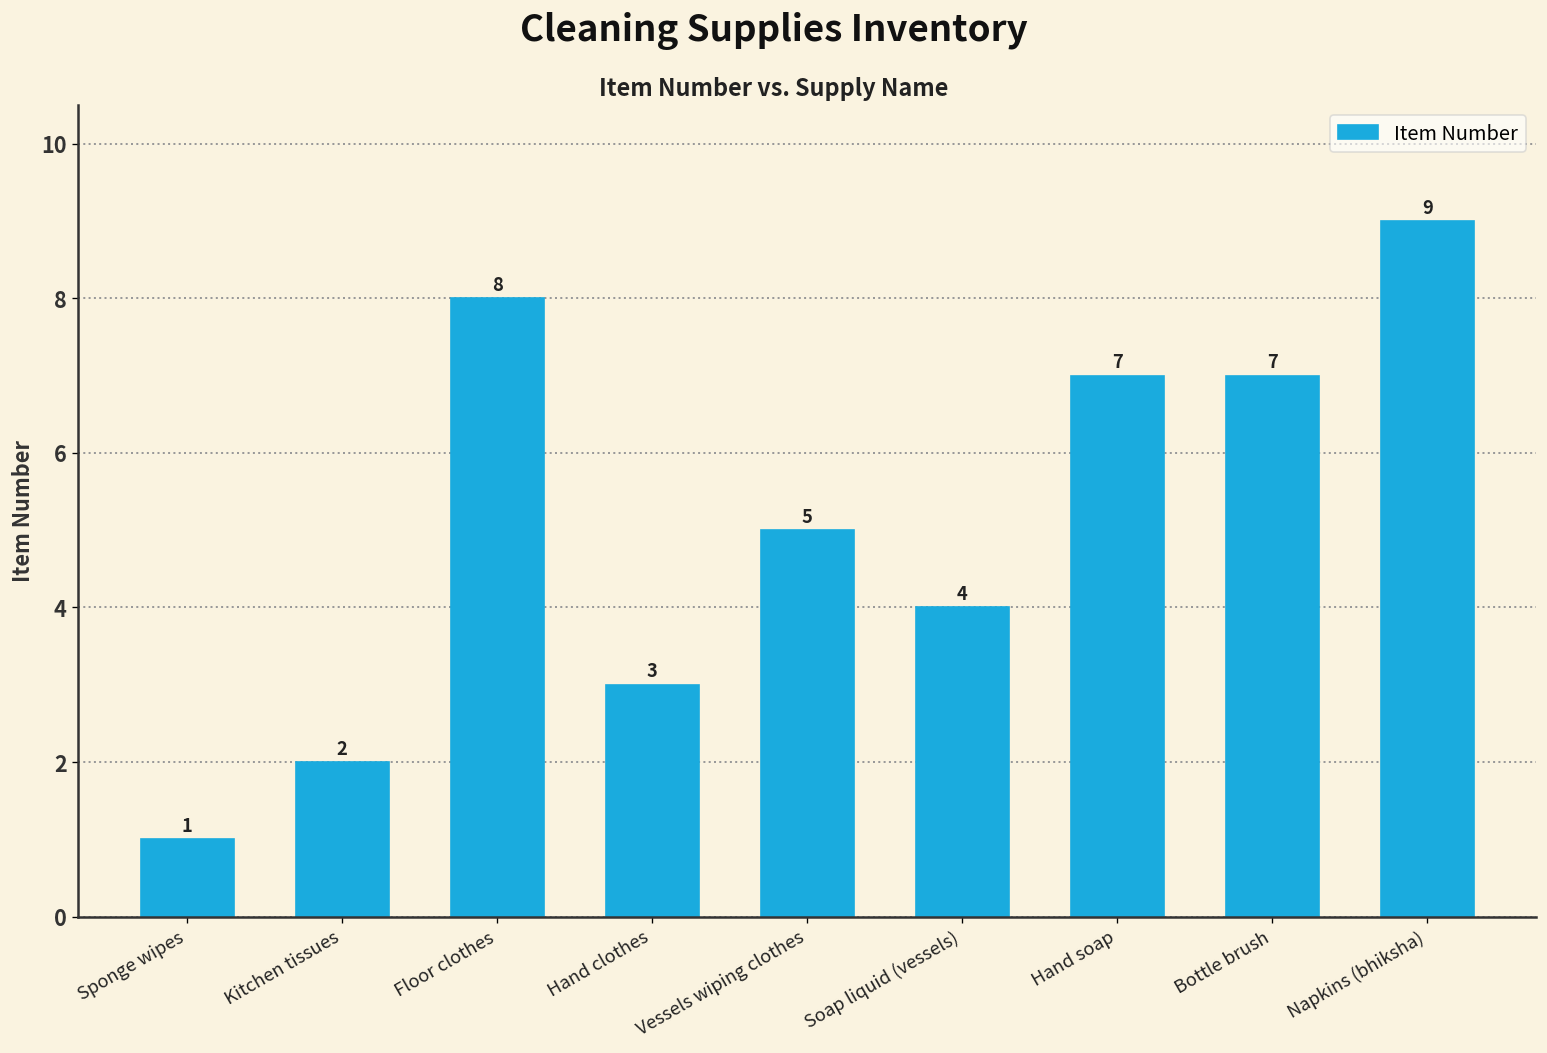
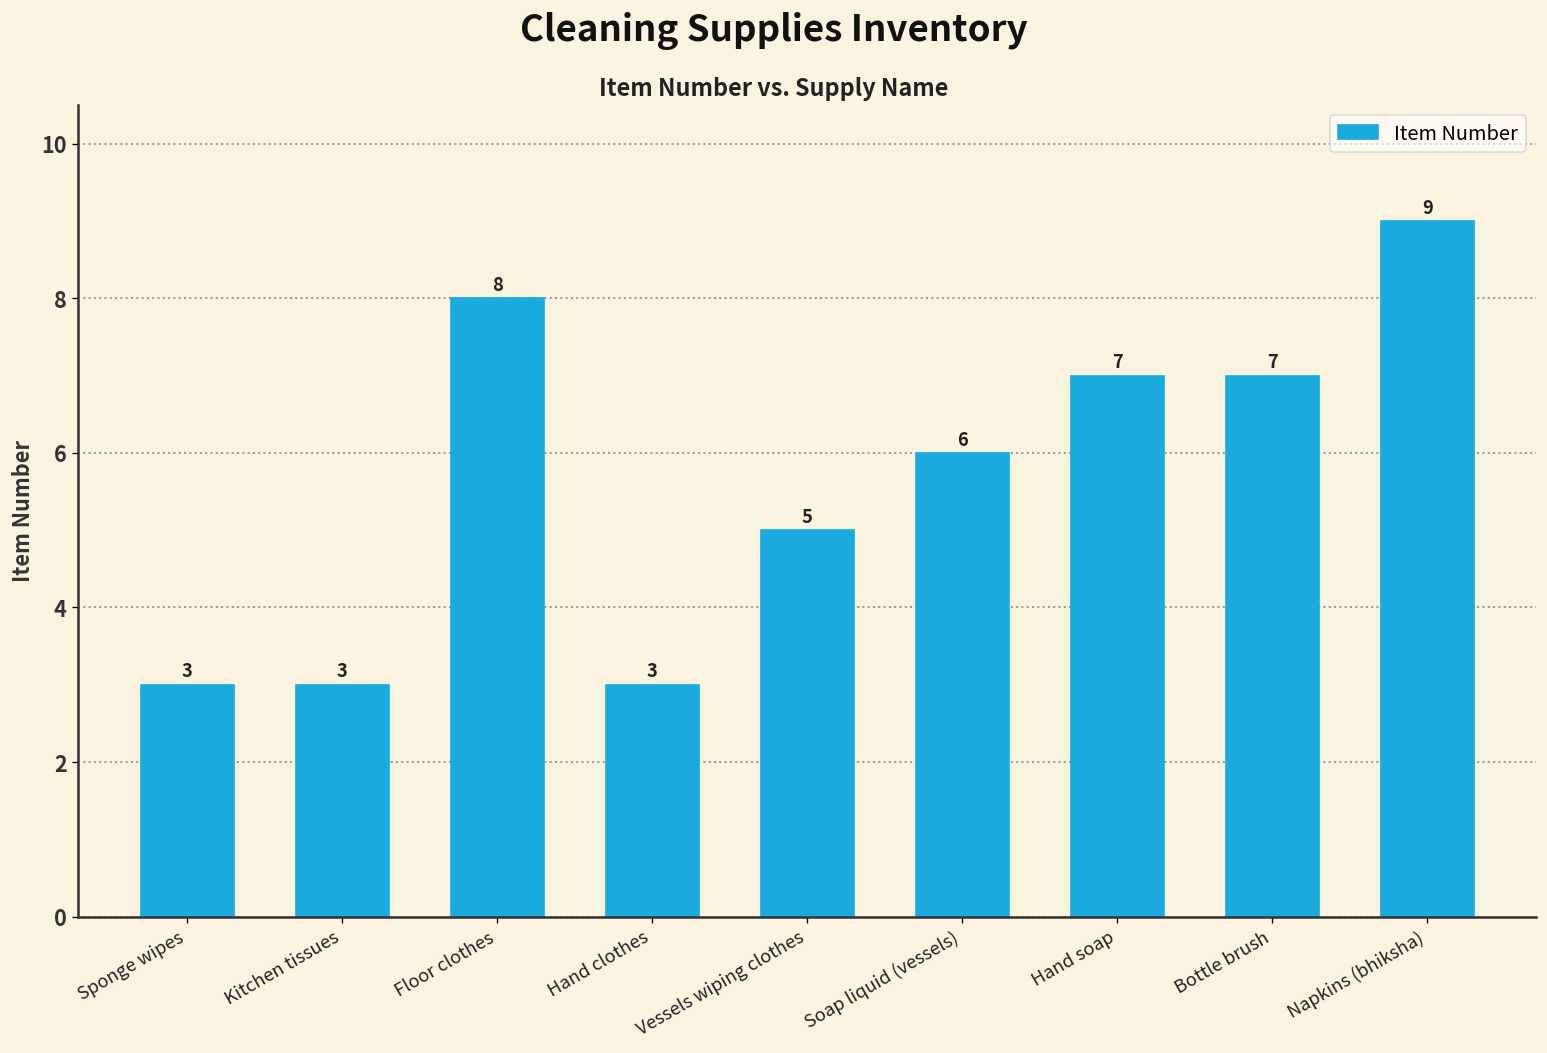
  {
-   "Sponge wipes": 1,
-   "Kitchen tissues": 2,
+   "Sponge wipes": 3,
+   "Kitchen tissues": 3,
    "Floor clothes": 8,
    "Hand clothes": 3,
    "Vessels wiping clothes": 5,
-   "Soap liquid (vessels)": 4,
+   "Soap liquid (vessels)": 6,
    "Hand soap": 7,
    "Bottle brush": 7,
    "Napkins (bhiksha)": 9
  }
